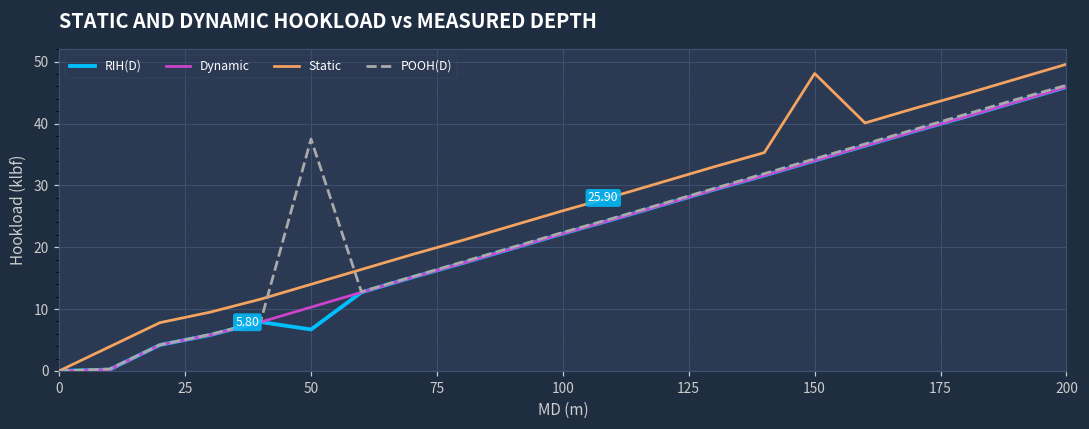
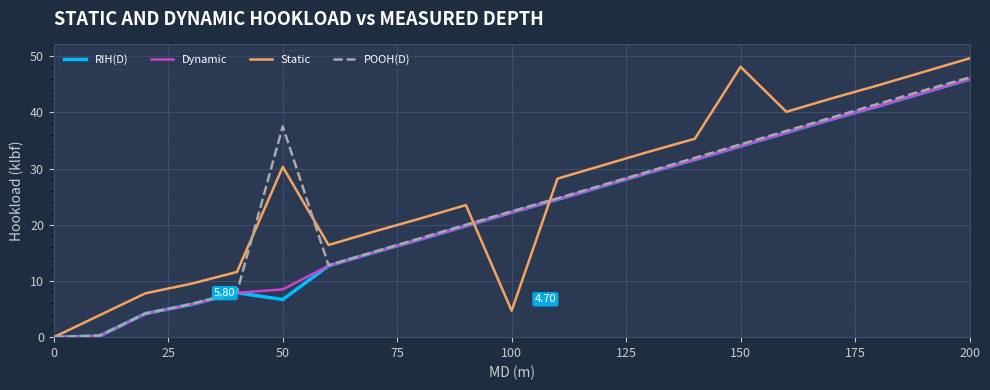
  {
    "RIH(D)": {
      "50": 7
    },
    "Dynamic": {
-     "50": 10
+     "50": 9
    },
    "Static": {
-     "50": 14,
-     "100": 25.90
+     "50": 30,
+     "100": 4.70
    },
    "POOH(D)": {
      "50": 38
    }
  }
